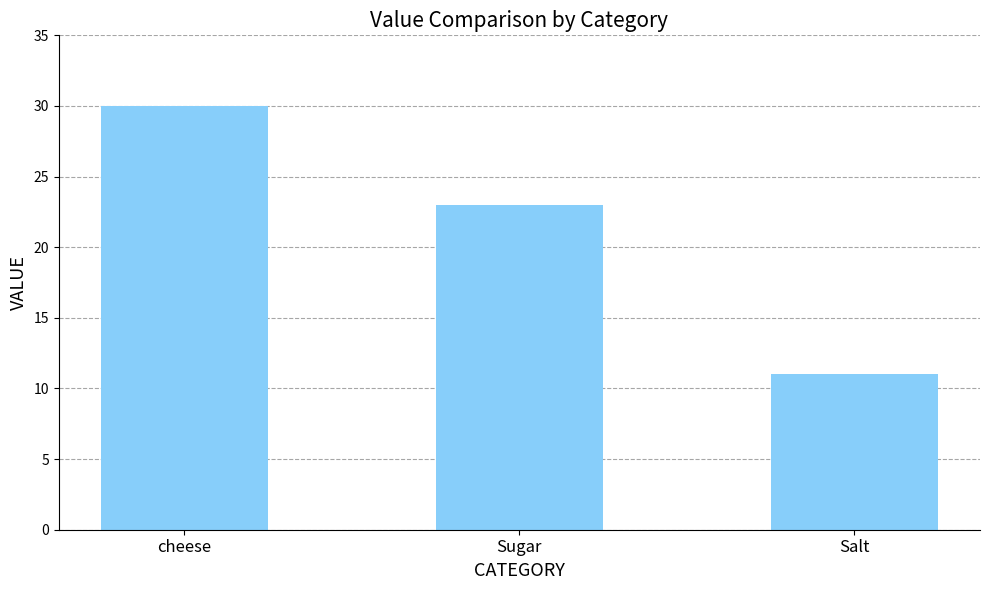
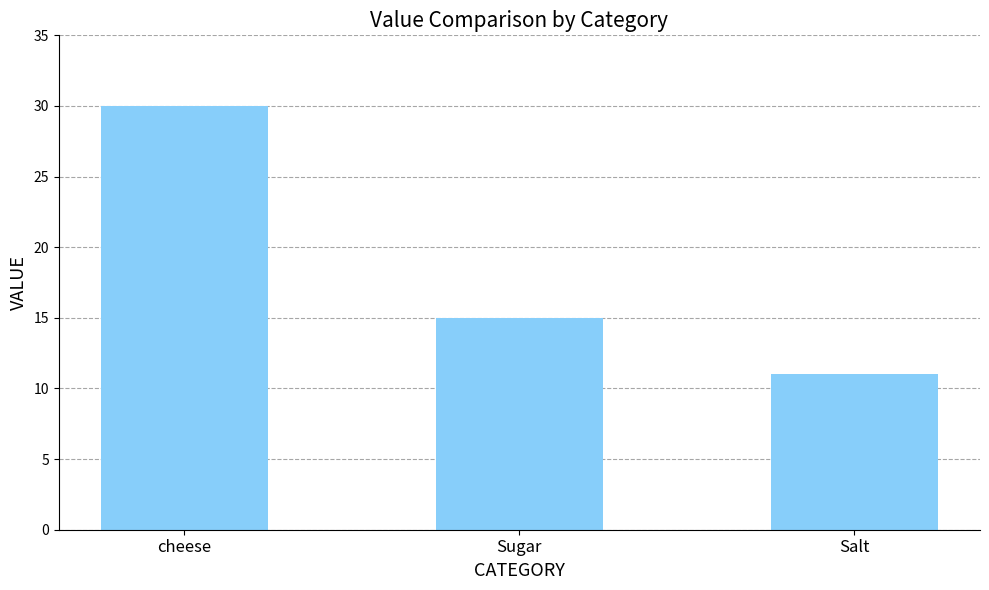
  {
    "cheese": 30,
-   "Sugar": 23,
+   "Sugar": 15,
    "Salt": 11
  }
